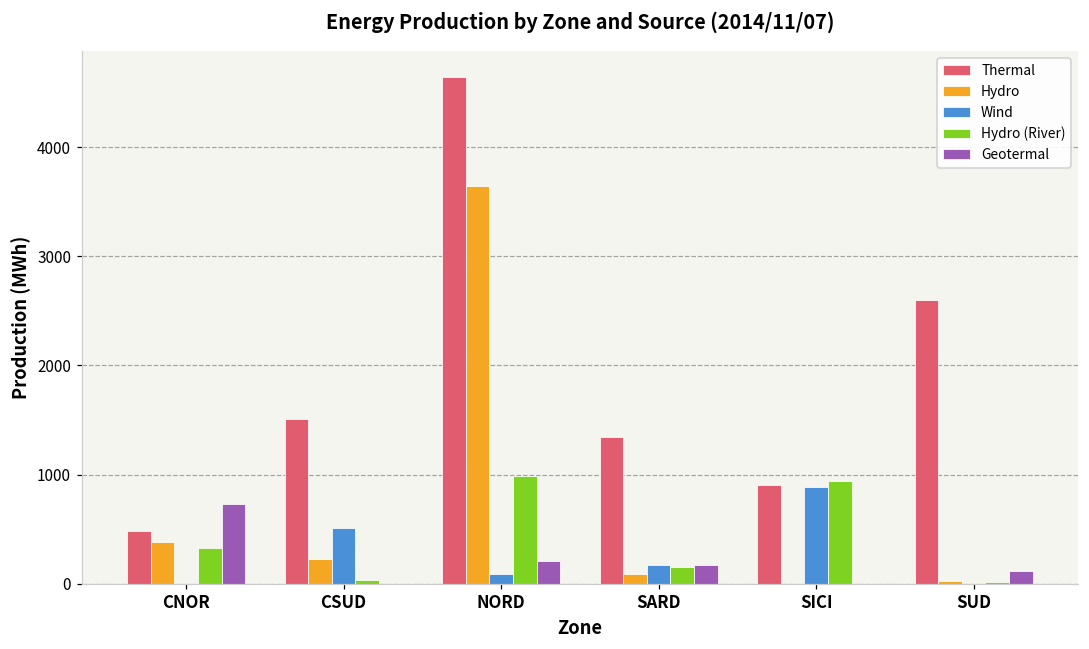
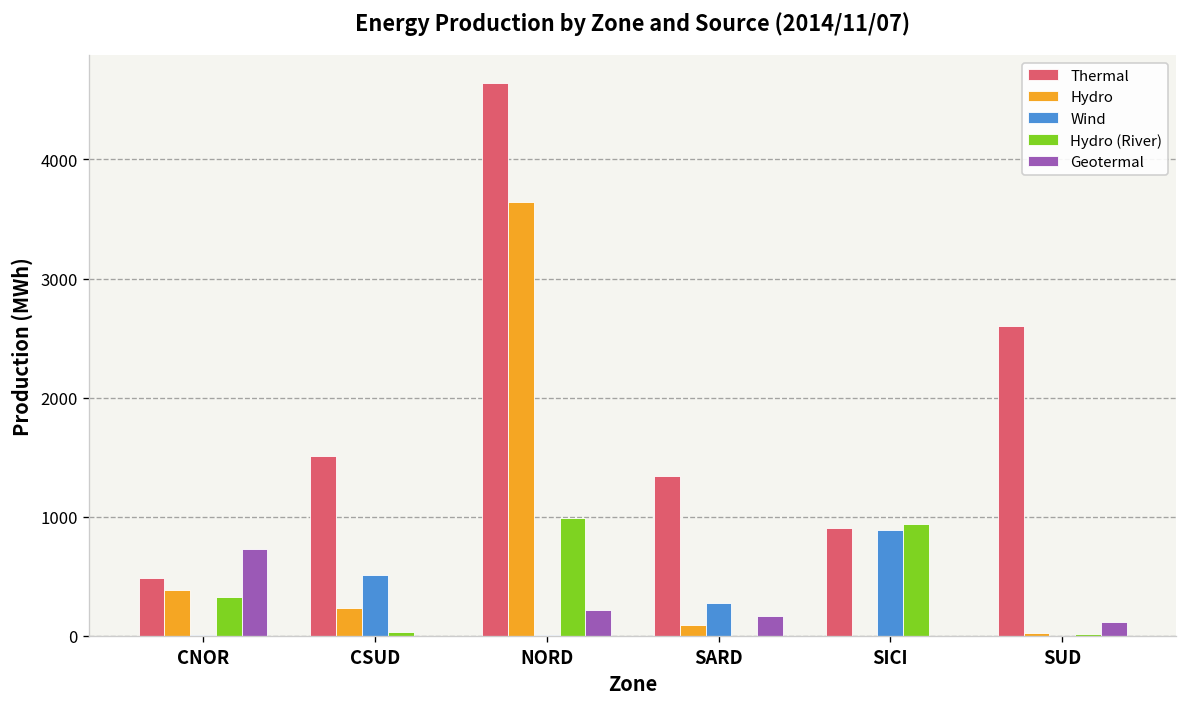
  {
    "Thermal": {
      "CNOR": 500,
      "CSUD": 1500,
      "NORD": 4600,
      "SARD": 1300,
      "SICI": 900,
      "SUD": 2600
    },
    "Hydro": {
      "CNOR": 400,
      "CSUD": 200,
      "NORD": 3600,
      "SARD": 100,
      "SUD": 0
    },
    "Wind": {
      "CSUD": 500,
-     "NORD": 100,
-     "SARD": 200,
+     "NORD": 0,
+     "SARD": 300,
      "SICI": 900,
      "SUD": 0
    },
    "Hydro (River)": {
      "CNOR": 300,
      "CSUD": 0,
      "NORD": 1000,
-     "SARD": 200,
+     "SARD": 0,
      "SICI": 900
    },
    "Geotermal": {
      "CNOR": 700,
      "CSUD": 0,
      "NORD": 200,
      "SARD": 200,
      "SICI": 0,
      "SUD": 100
    }
  }
